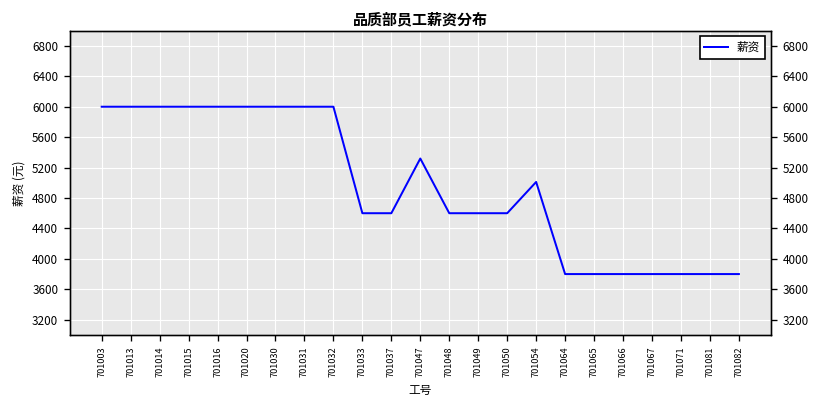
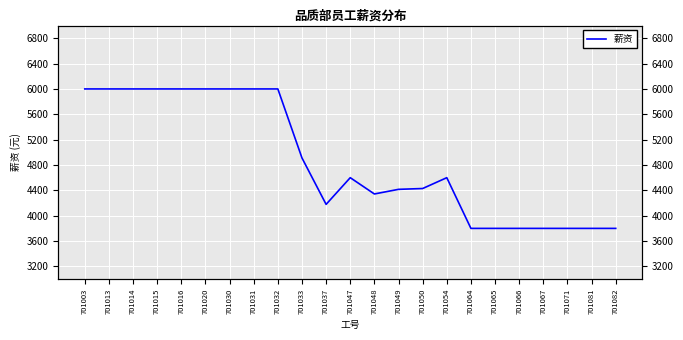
  {
    "701003": 6000,
    "701013": 6000,
    "701014": 6000,
    "701015": 6000,
    "701016": 6000,
    "701020": 6000,
    "701030": 6000,
    "701031": 6000,
    "701032": 6000,
-   "701033": 4600,
-   "701037": 4600,
-   "701047": 5300,
-   "701048": 4600,
-   "701049": 4600,
-   "701050": 4600,
-   "701054": 5000,
+   "701033": 4900,
+   "701037": 4200,
+   "701047": 4600,
+   "701048": 4300,
+   "701049": 4400,
+   "701050": 4400,
+   "701054": 4600,
    "701064": 3800,
    "701065": 3800,
    "701066": 3800,
    "701067": 3800,
    "701071": 3800,
    "701081": 3800,
    "701082": 3800
  }
